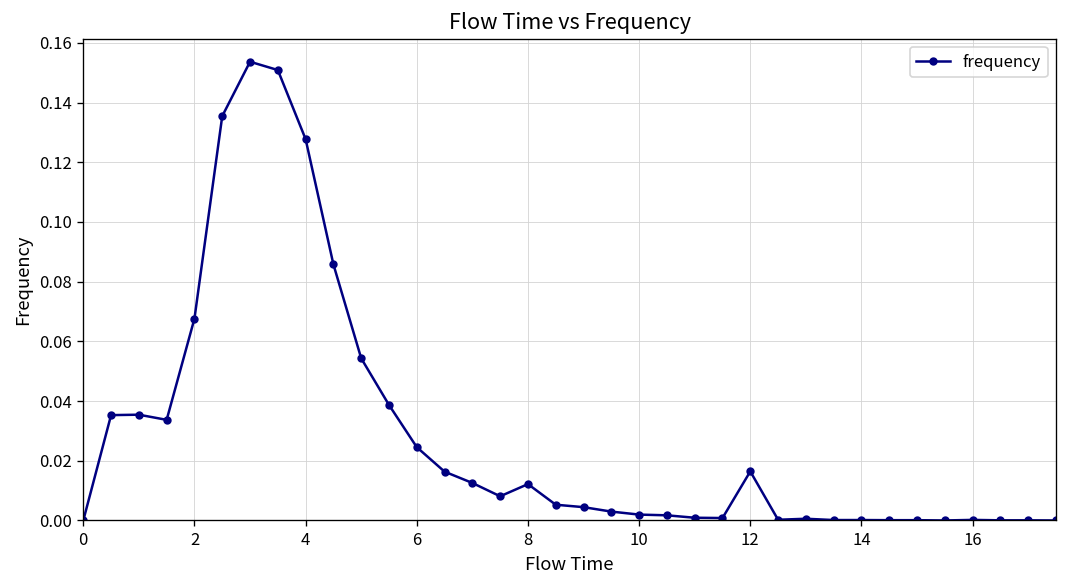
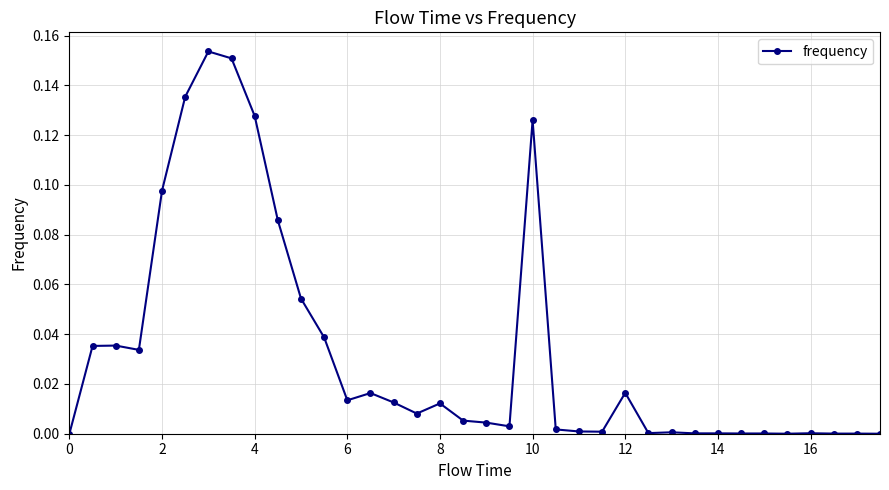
  {
    "0": 0.000,
-   "2": 0.068,
+   "2": 0.098,
    "4": 0.128,
-   "6": 0.025,
+   "6": 0.013,
    "8": 0.012,
-   "10": 0.002,
+   "10": 0.126,
    "12": 0.016,
    "14": 0.000,
    "16": 0.000
  }
